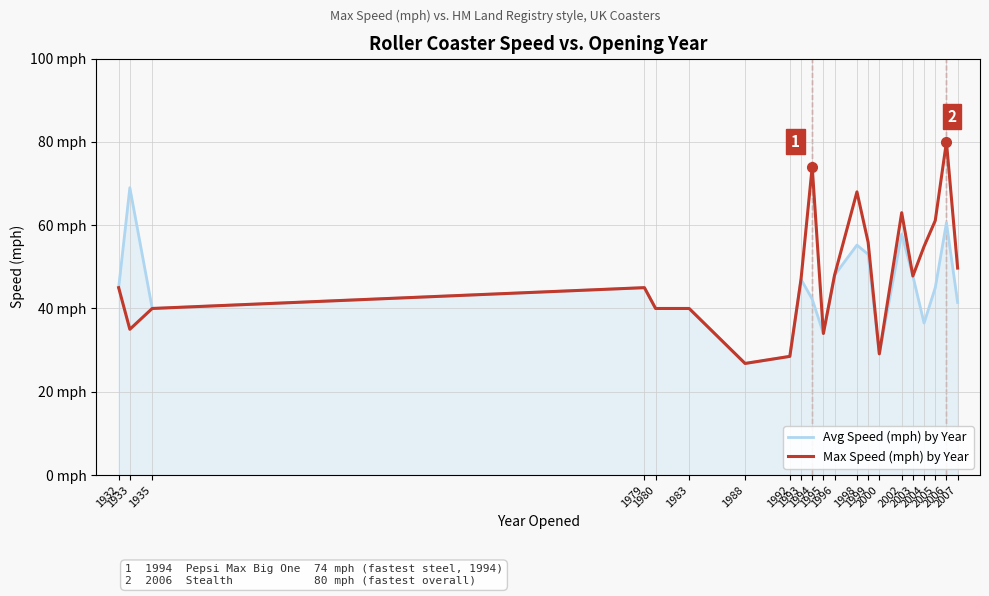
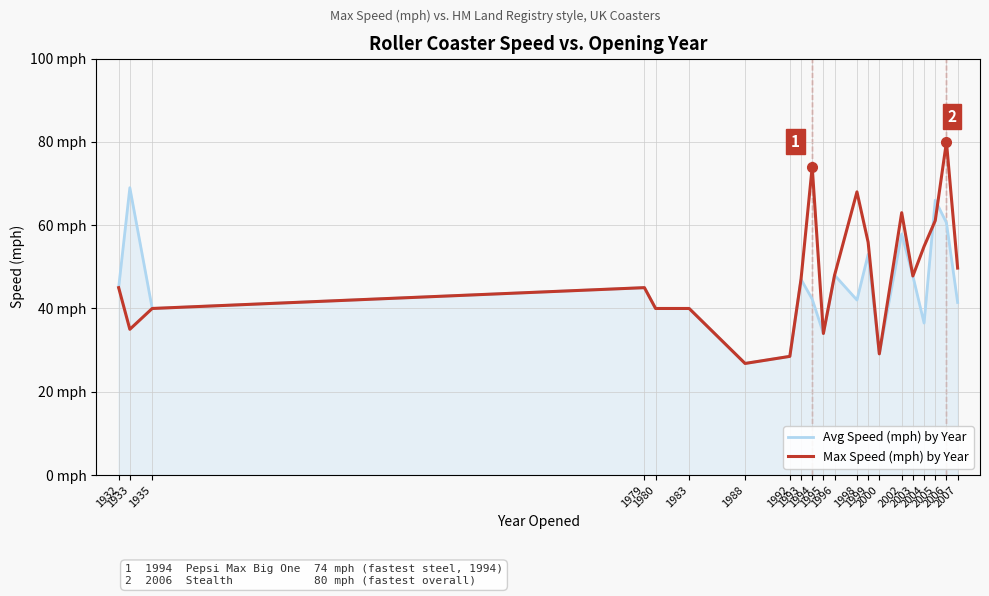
  {
    "Avg Speed (mph) by Year": {
      "1933": "69 mph",
      "1994": "42 mph",
-     "1998": "55 mph",
+     "1998": "42 mph",
      "1999": "53 mph",
      "2002": "58 mph",
      "2004": "37 mph",
-     "2005": "45 mph",
+     "2005": "66 mph",
      "2006": "61 mph",
      "2007": "41 mph"
    }
  }
